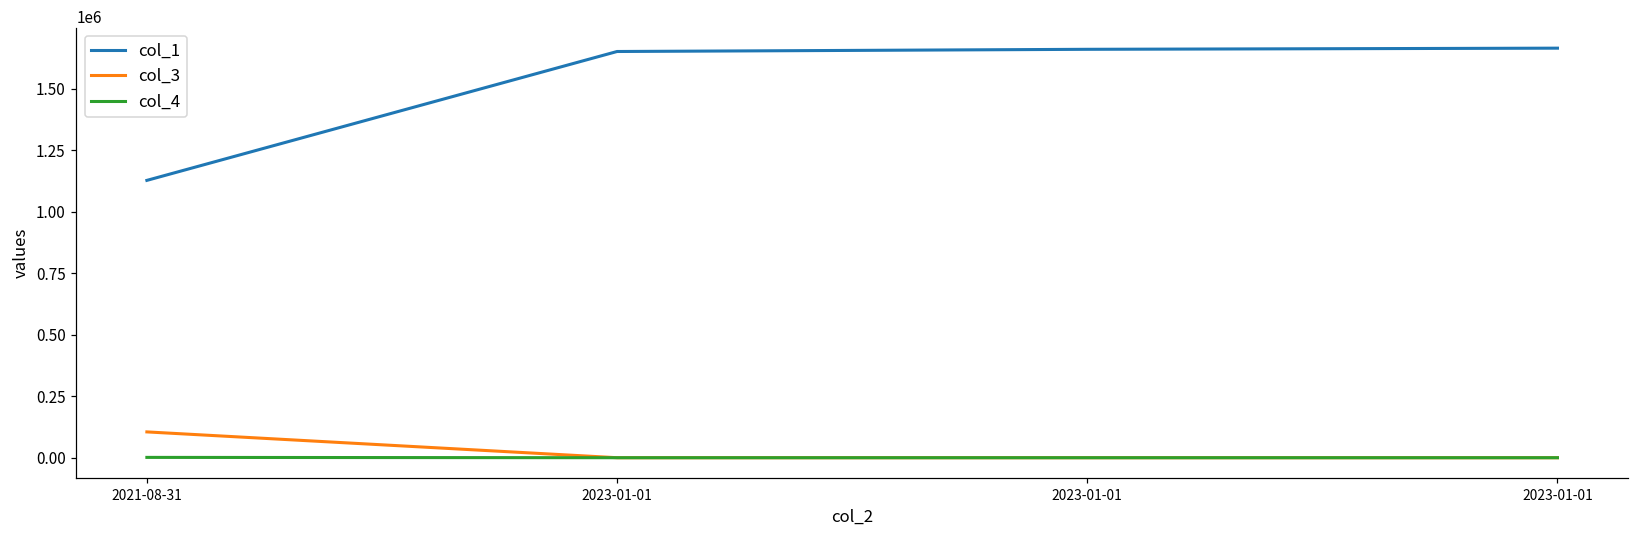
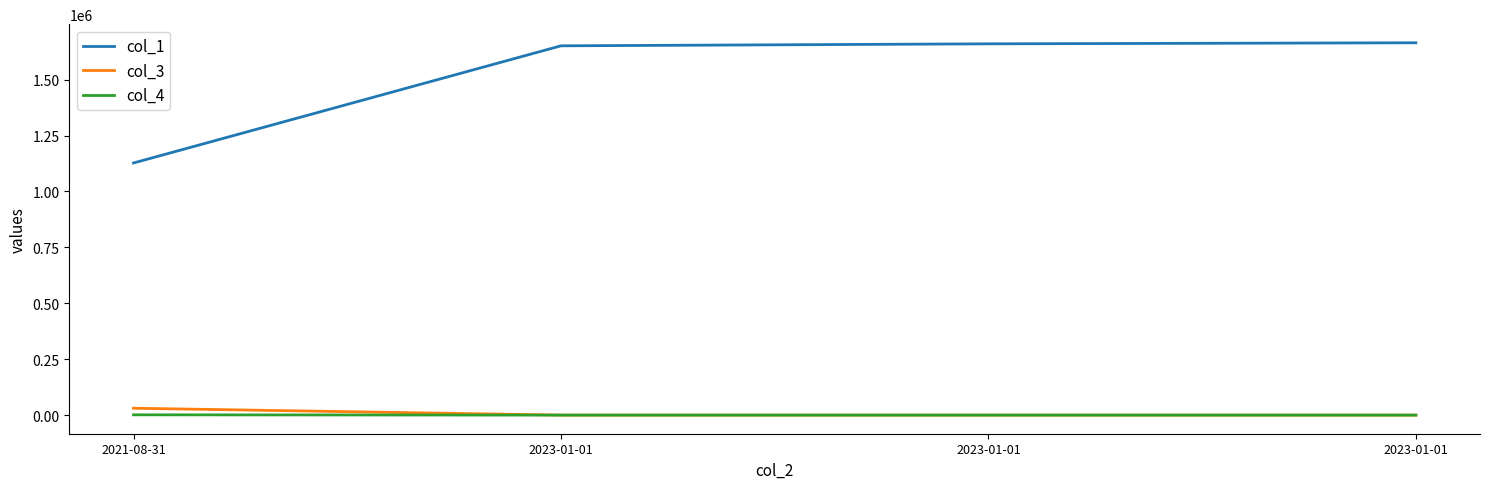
  {
    "col_1": {
      "2021-08-31": 1130000
    },
    "col_3": {
-     "2021-08-31": 100000
+     "2021-08-31": 30000
    },
    "col_4": {
      "2021-08-31": 0
    }
  }
